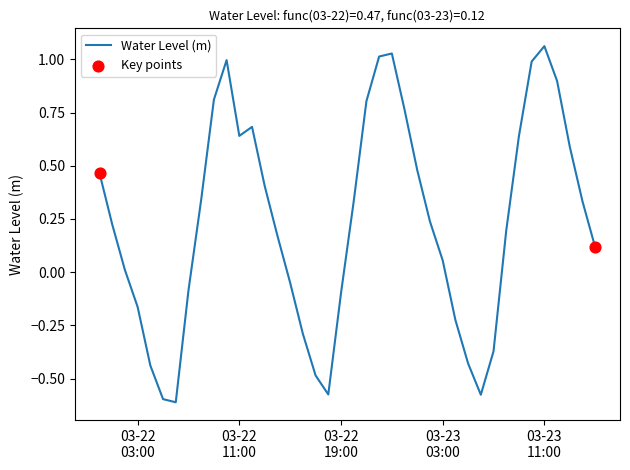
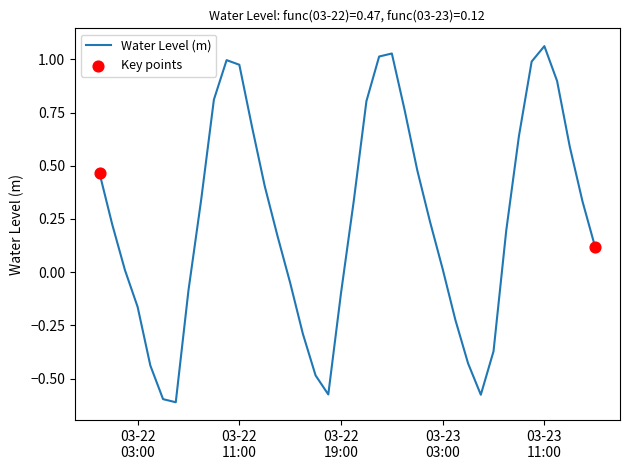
  {
    "Water Level (m)": {
      "03-22 03:00": -0.16,
-     "03-22 11:00": 0.64,
+     "03-22 11:00": 0.97,
      "03-22 19:00": -0.10,
-     "03-23 03:00": 0.06,
+     "03-23 03:00": 0.01,
      "03-23 11:00": 1.06
    }
  }
